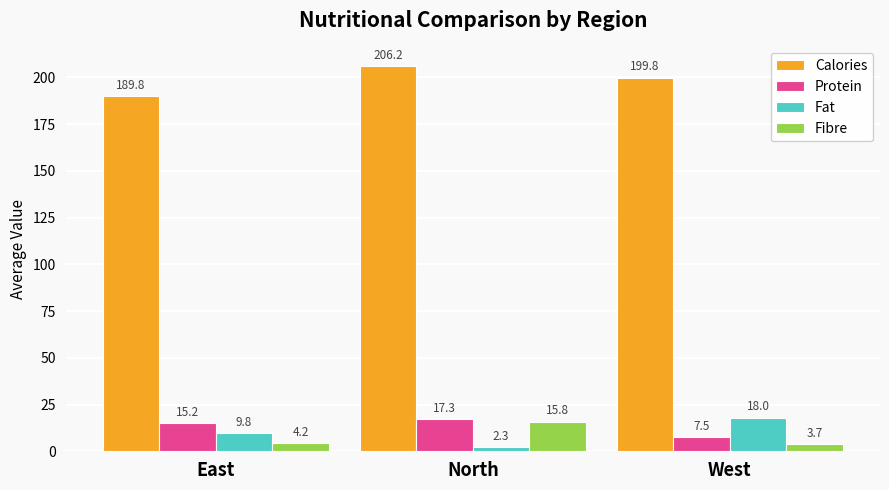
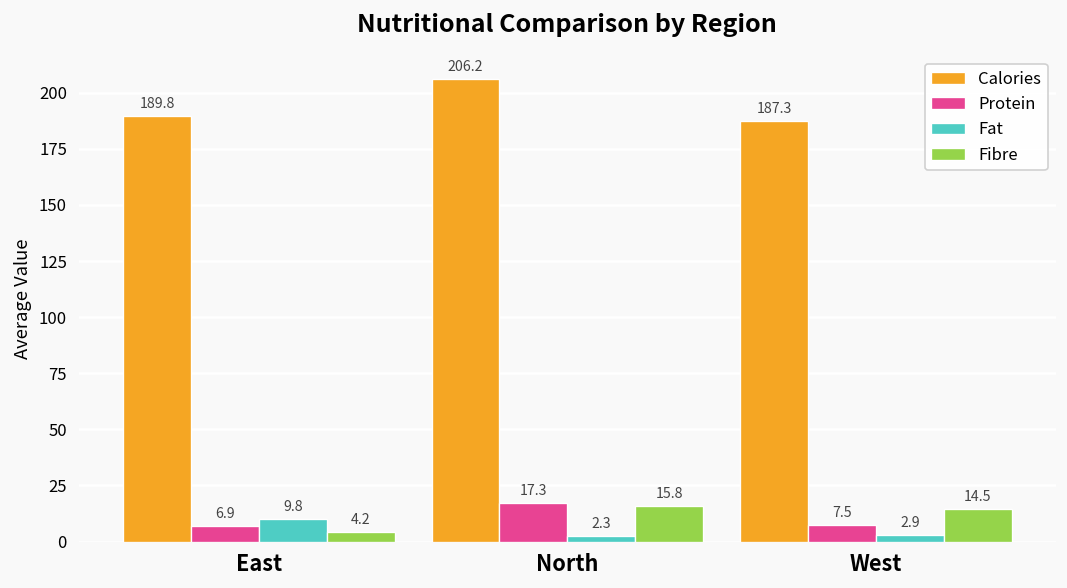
  {
    "Calories": {
      "East": 189.8,
      "North": 206.2,
-     "West": 199.8
+     "West": 187.3
    },
    "Protein": {
-     "East": 15.2,
+     "East": 6.9,
      "North": 17.3,
      "West": 7.5
    },
    "Fat": {
      "East": 9.8,
      "North": 2.3,
-     "West": 18.0
+     "West": 2.9
    },
    "Fibre": {
      "East": 4.2,
      "North": 15.8,
-     "West": 3.7
+     "West": 14.5
    }
  }
